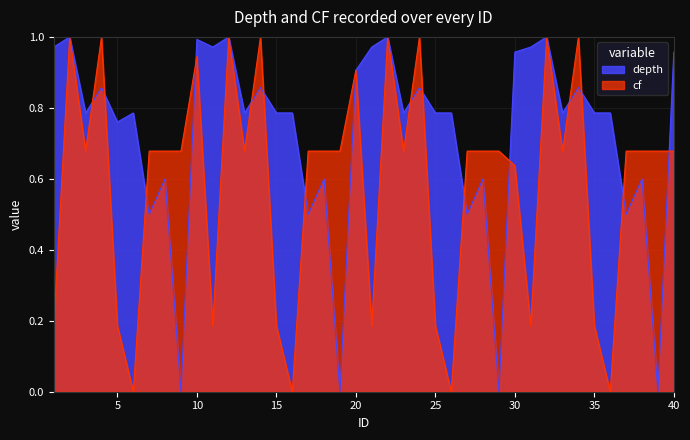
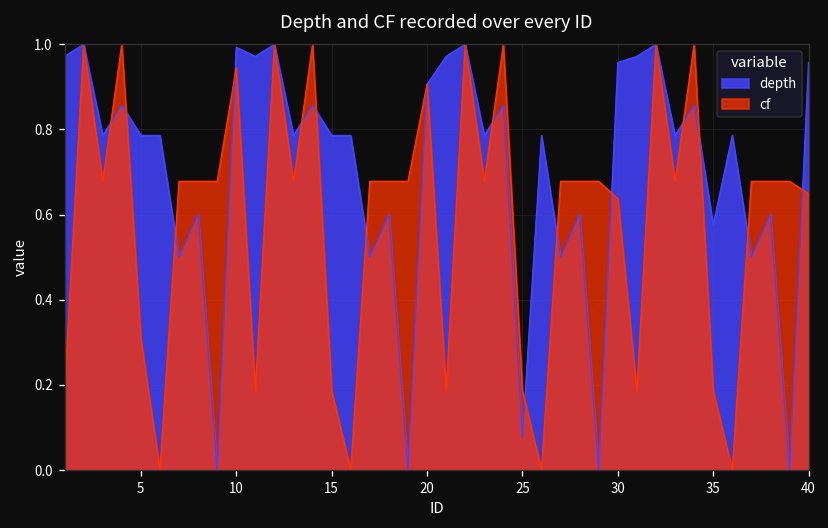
  {
    "depth": {
-     "5": 0.76,
+     "5": 0.79,
      "10": 0.99,
      "15": 0.79,
-     "25": 0.79,
+     "25": 0.08,
      "30": 0.96,
-     "35": 0.79,
+     "35": 0.58,
      "40": 0.96
    },
    "cf": {
-     "5": 0.19,
+     "5": 0.31,
      "10": 0.94,
      "15": 0.19,
      "25": 0.19,
      "30": 0.64,
      "35": 0.19,
-     "40": 0.68
+     "40": 0.65
    }
  }
